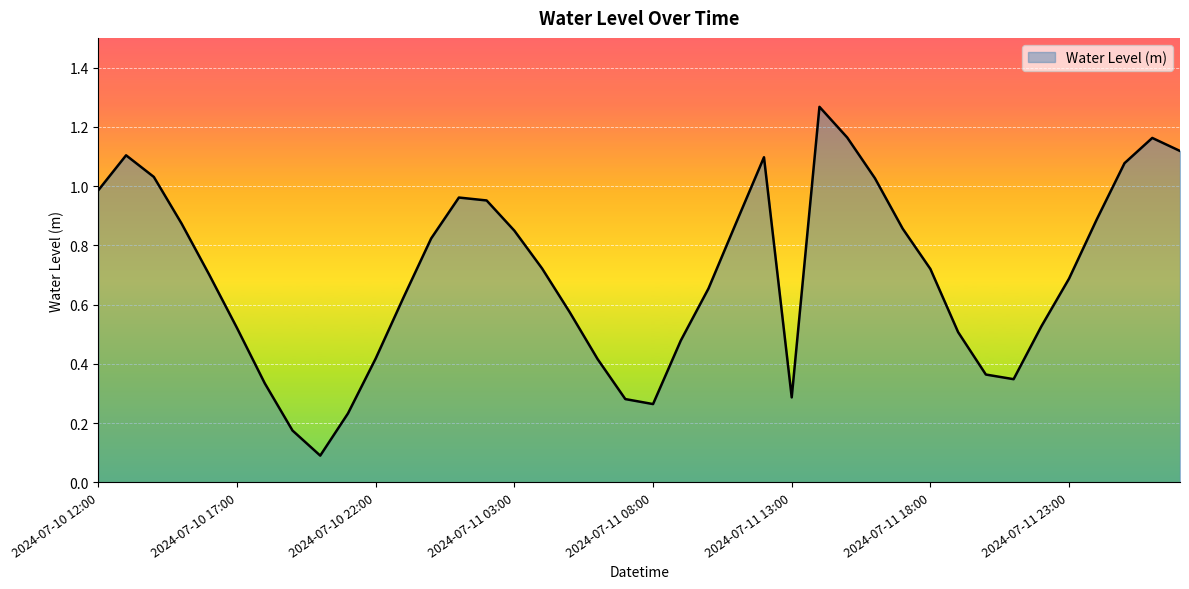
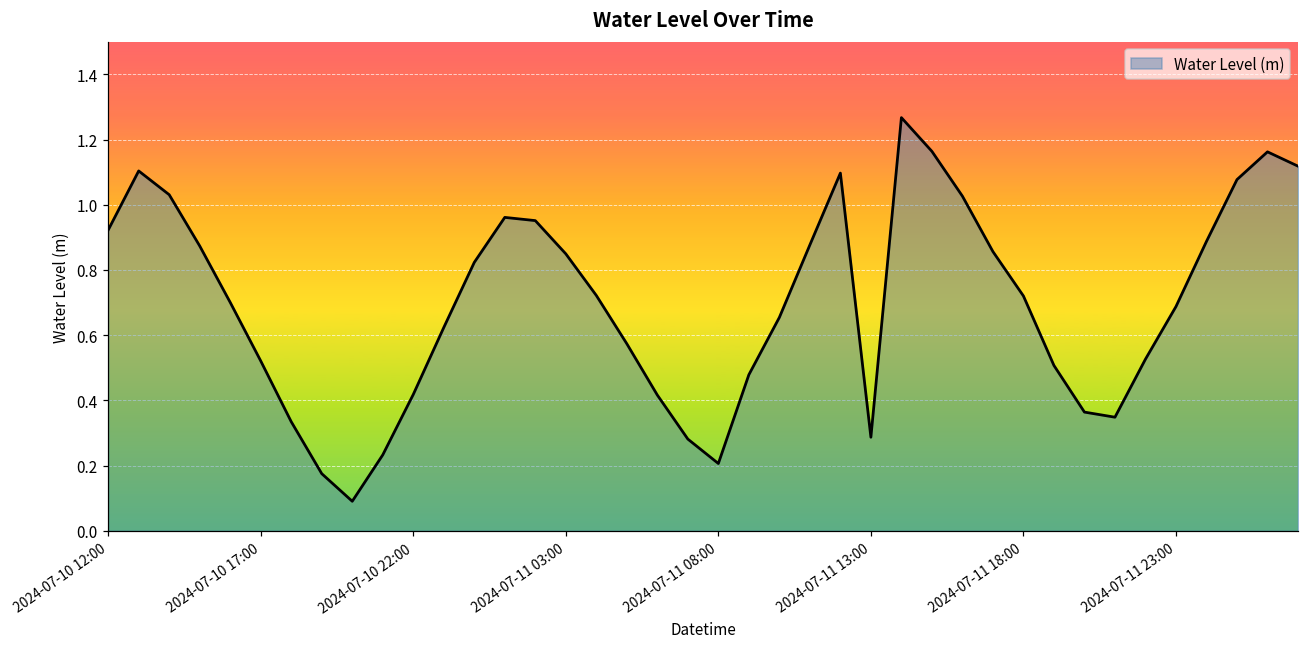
  {
-   "2024-07-10 12:00": 0.99,
+   "2024-07-10 12:00": 0.92,
    "2024-07-10 17:00": 0.52,
    "2024-07-10 22:00": 0.42,
    "2024-07-11 03:00": 0.85,
-   "2024-07-11 08:00": 0.26,
+   "2024-07-11 08:00": 0.21,
    "2024-07-11 13:00": 0.29,
    "2024-07-11 18:00": 0.72,
    "2024-07-11 23:00": 0.69
  }
